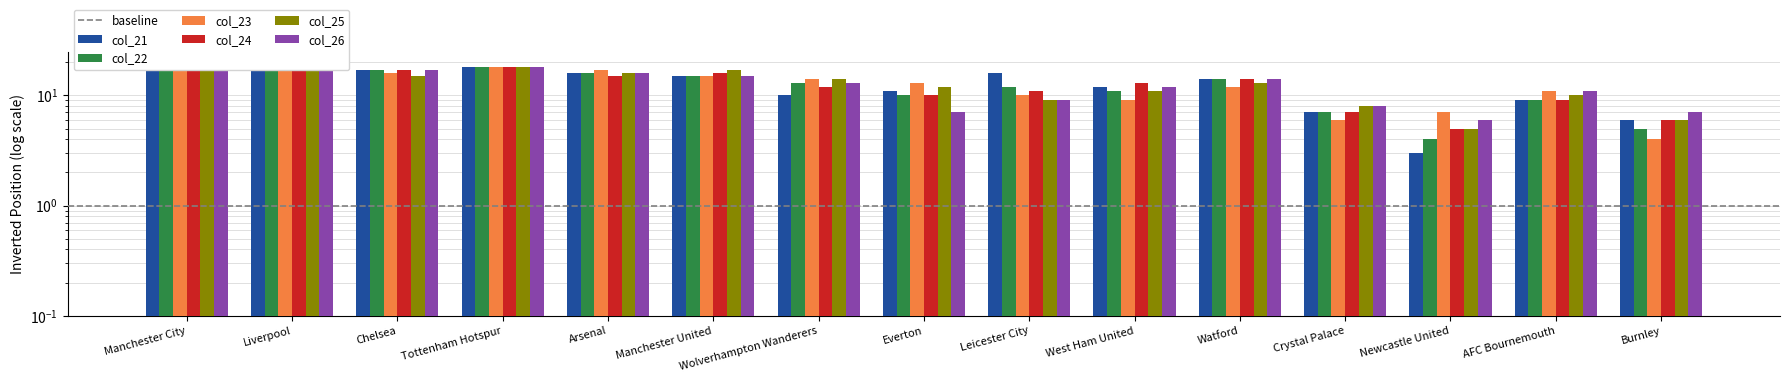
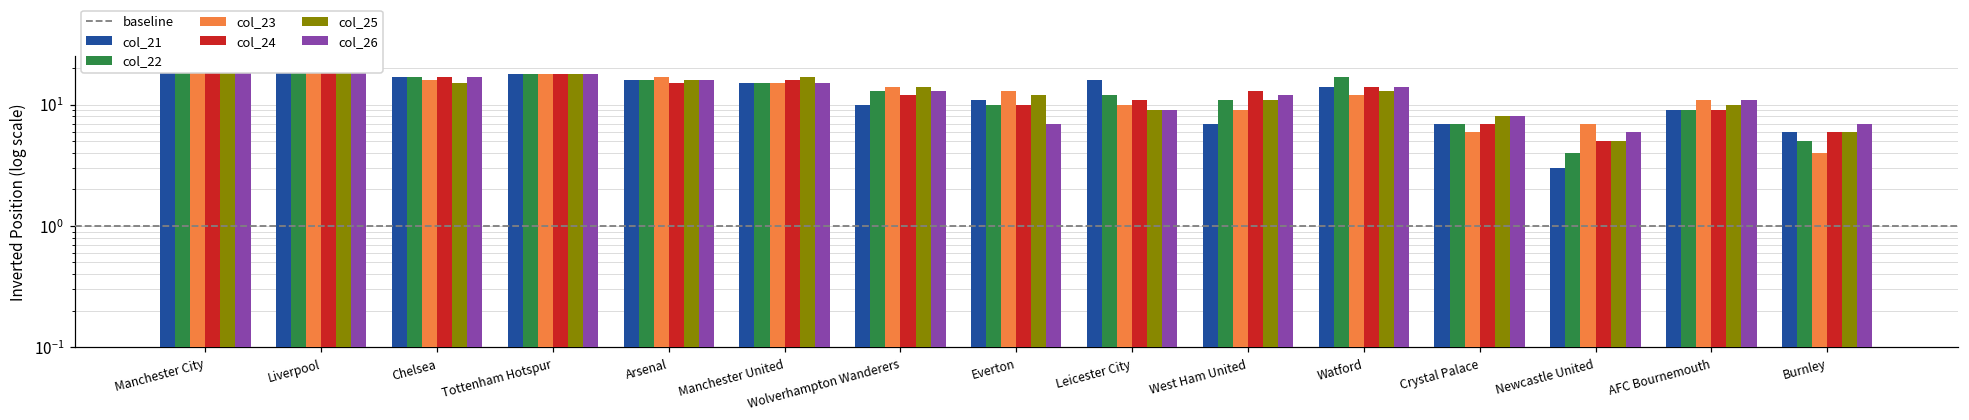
  {
    "col_21": {
      "Chelsea": 17,
      "Tottenham Hotspur": 18,
      "Arsenal": 16,
      "Manchester United": 15,
      "Wolverhampton Wanderers": 10,
      "Everton": 11,
      "Leicester City": 16,
-     "West Ham United": 12,
+     "West Ham United": 7,
      "Watford": 14,
      "Crystal Palace": 7,
      "Newcastle United": 3,
      "AFC Bournemouth": 9,
      "Burnley": 6
    },
    "col_22": {
      "Chelsea": 17,
      "Tottenham Hotspur": 18,
      "Arsenal": 16,
      "Manchester United": 15,
      "Wolverhampton Wanderers": 13,
      "Everton": 10,
      "Leicester City": 12,
      "West Ham United": 11,
-     "Watford": 14,
+     "Watford": 17,
      "Crystal Palace": 7,
      "Newcastle United": 4,
      "AFC Bournemouth": 9,
      "Burnley": 5
    },
    "col_23": {
      "Chelsea": 16,
      "Tottenham Hotspur": 18,
      "Arsenal": 17,
      "Manchester United": 15,
      "Wolverhampton Wanderers": 14,
      "Everton": 13,
      "Leicester City": 10,
      "West Ham United": 9,
      "Watford": 12,
      "Crystal Palace": 6,
      "Newcastle United": 7,
      "AFC Bournemouth": 11,
      "Burnley": 4
    },
    "col_24": {
      "Chelsea": 17,
      "Tottenham Hotspur": 18,
      "Arsenal": 15,
      "Manchester United": 16,
      "Wolverhampton Wanderers": 12,
      "Everton": 10,
      "Leicester City": 11,
      "West Ham United": 13,
      "Watford": 14,
      "Crystal Palace": 7,
      "Newcastle United": 5,
      "AFC Bournemouth": 9,
      "Burnley": 6
    },
    "col_25": {
      "Chelsea": 15,
      "Tottenham Hotspur": 18,
      "Arsenal": 16,
      "Manchester United": 17,
      "Wolverhampton Wanderers": 14,
      "Everton": 12,
      "Leicester City": 9,
      "West Ham United": 11,
      "Watford": 13,
      "Crystal Palace": 8,
      "Newcastle United": 5,
      "AFC Bournemouth": 10,
      "Burnley": 6
    },
    "col_26": {
      "Chelsea": 17,
      "Tottenham Hotspur": 18,
      "Arsenal": 16,
      "Manchester United": 15,
      "Wolverhampton Wanderers": 13,
      "Everton": 7,
      "Leicester City": 9,
      "West Ham United": 12,
      "Watford": 14,
      "Crystal Palace": 8,
      "Newcastle United": 6,
      "AFC Bournemouth": 11,
      "Burnley": 7
    }
  }
